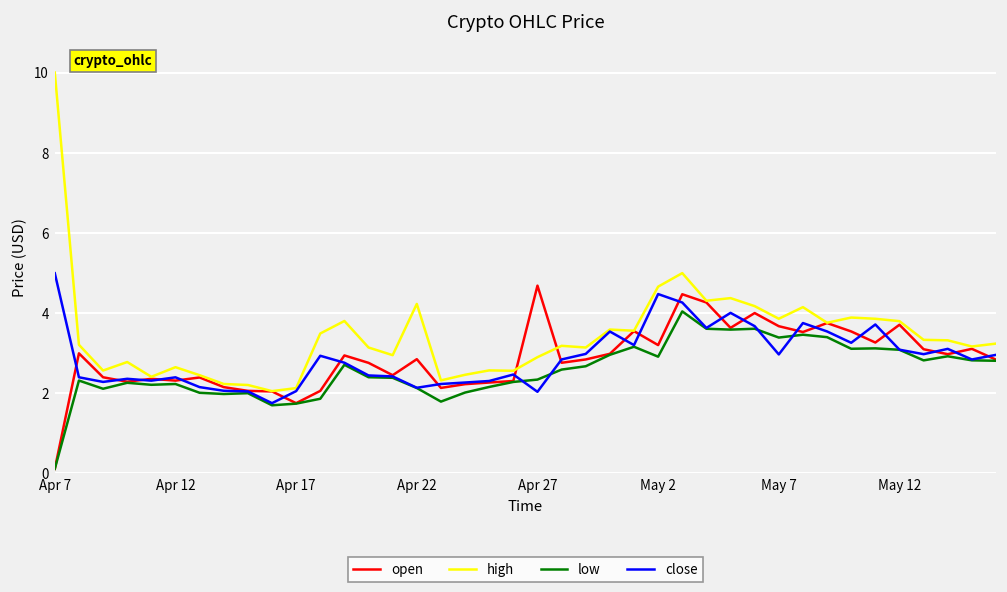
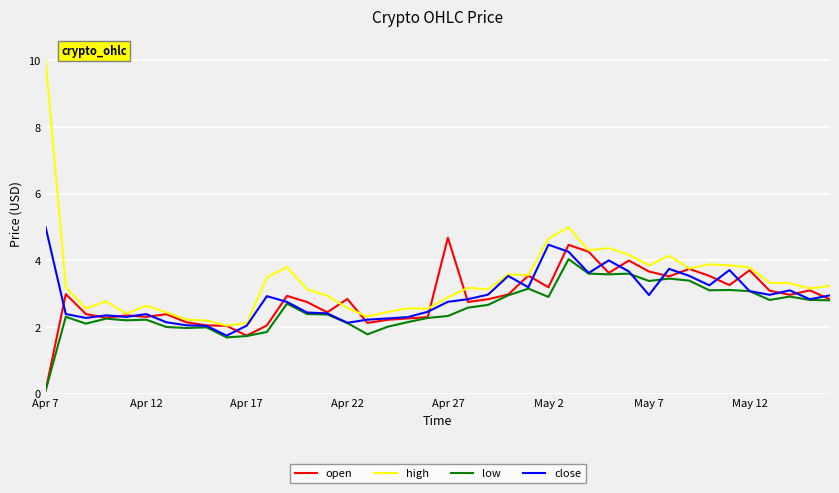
  {
    "open": {
      "Apr 12": 2.3,
      "Apr 22": 2.8,
      "Apr 27": 4.7,
      "May 2": 3.2,
      "May 7": 3.7,
      "May 12": 3.7
    },
    "high": {
      "Apr 7": 10.0,
      "Apr 12": 2.6,
-     "Apr 22": 4.2,
+     "Apr 22": 2.6,
      "Apr 27": 2.9,
      "May 2": 4.7,
      "May 7": 3.9,
      "May 12": 3.8
    },
    "low": {
      "Apr 12": 2.2,
      "Apr 27": 2.3,
      "May 2": 2.9,
      "May 7": 3.4
    },
    "close": {
      "Apr 7": 5.0,
      "Apr 12": 2.4,
-     "Apr 27": 2.0,
+     "Apr 27": 2.8,
      "May 2": 4.5,
      "May 7": 3.0
    }
  }
